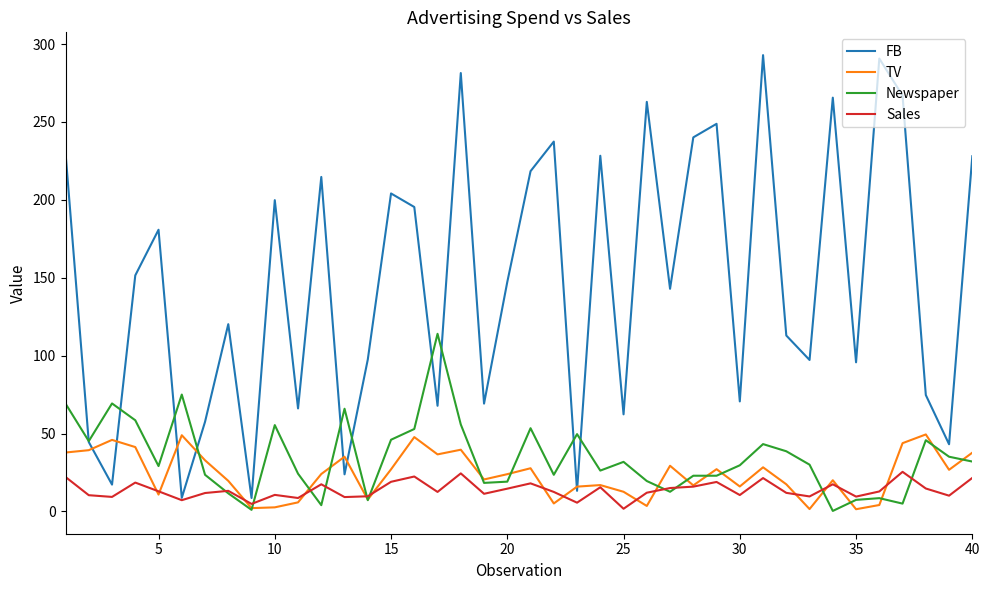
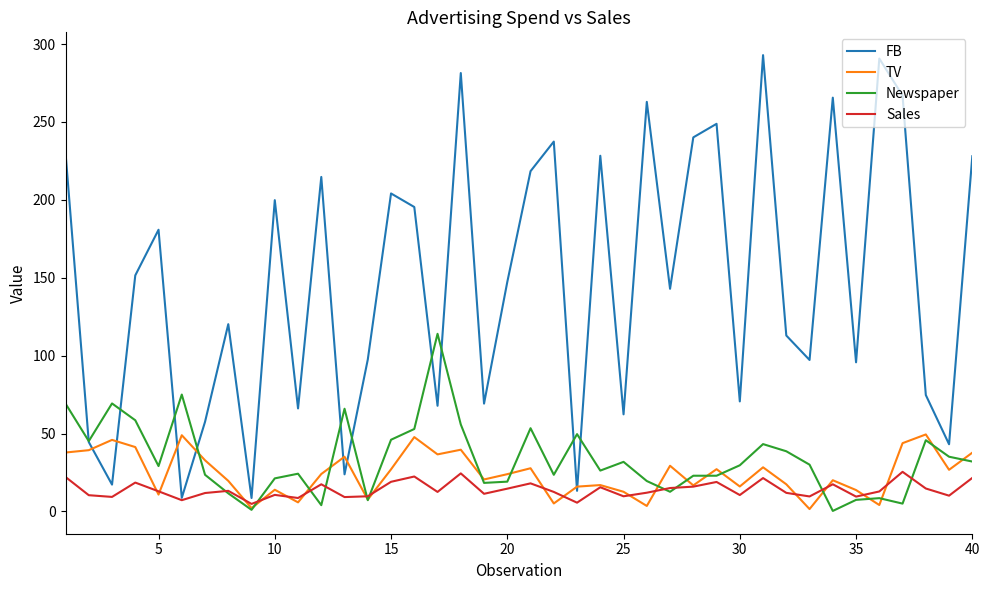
  {
    "FB": {
      "5": 181,
      "10": 200,
      "15": 204,
      "20": 147,
      "25": 62,
      "30": 71,
      "35": 96,
      "40": 228
    },
    "TV": {
      "5": 11,
-     "10": 3,
+     "10": 14,
      "15": 27,
      "20": 24,
      "25": 13,
      "30": 16,
-     "35": 1,
+     "35": 14,
      "40": 38
    },
    "Newspaper": {
      "5": 29,
-     "10": 55,
+     "10": 21,
      "15": 46,
      "20": 19,
      "25": 32,
      "30": 30,
      "35": 7,
      "40": 32
    },
    "Sales": {
      "5": 13,
      "10": 11,
      "15": 19,
      "20": 15,
-     "25": 2,
+     "25": 10,
      "30": 11,
      "35": 10,
      "40": 22
    }
  }
